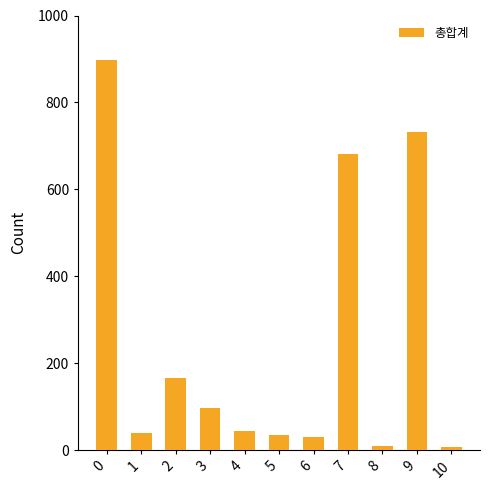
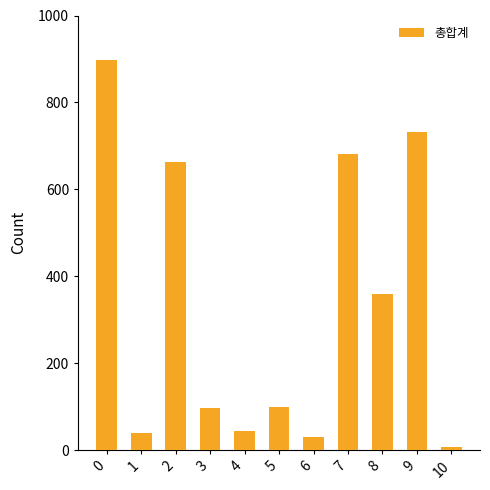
  {
    "0": 900,
    "1": 40,
-   "2": 170,
+   "2": 660,
    "3": 100,
    "4": 40,
-   "5": 40,
+   "5": 100,
    "6": 30,
    "7": 680,
-   "8": 10,
+   "8": 360,
    "9": 730,
    "10": 10
  }
